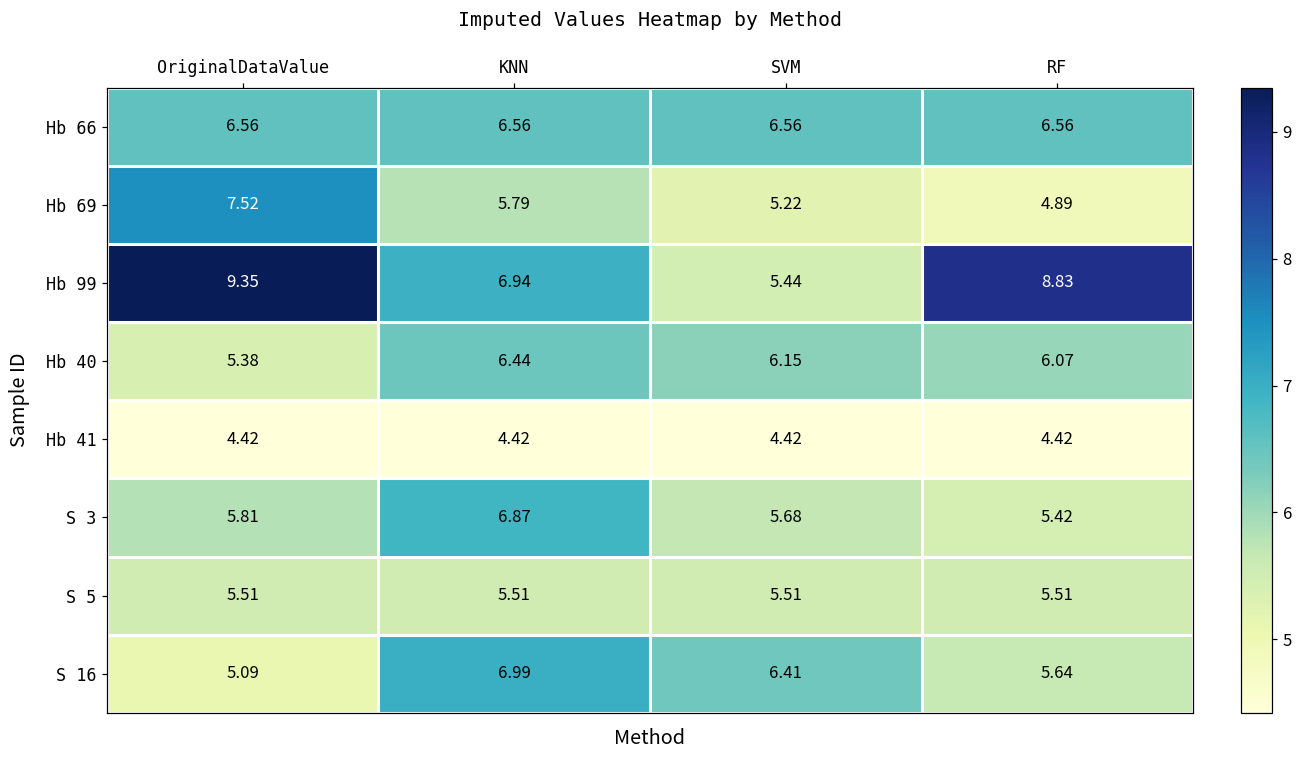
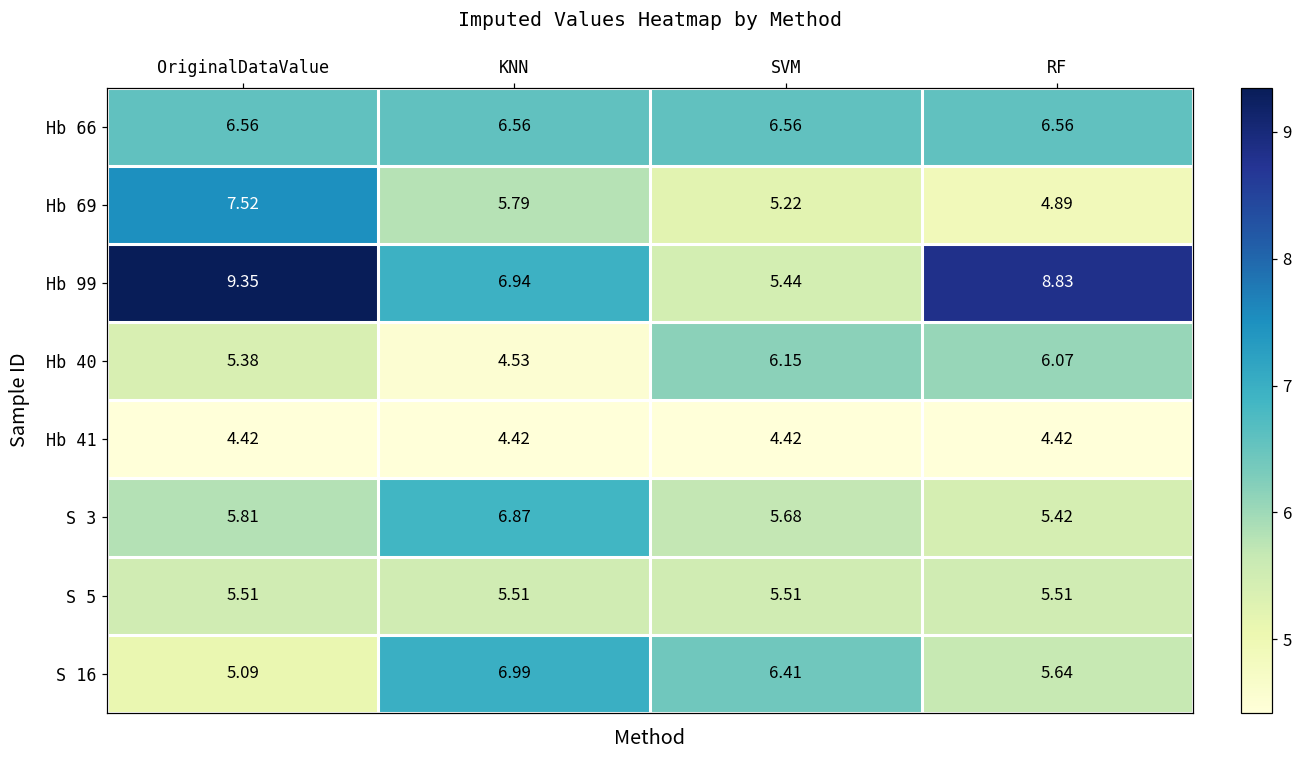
  {
    "Hb 66": {
      "OriginalDataValue": 6.56,
      "KNN": 6.56,
      "SVM": 6.56,
      "RF": 6.56
    },
    "Hb 69": {
      "OriginalDataValue": 7.52,
      "KNN": 5.79,
      "SVM": 5.22,
      "RF": 4.89
    },
    "Hb 99": {
      "OriginalDataValue": 9.35,
      "KNN": 6.94,
      "SVM": 5.44,
      "RF": 8.83
    },
    "Hb 40": {
      "OriginalDataValue": 5.38,
-     "KNN": 6.44,
+     "KNN": 4.53,
      "SVM": 6.15,
      "RF": 6.07
    },
    "Hb 41": {
      "OriginalDataValue": 4.42,
      "KNN": 4.42,
      "SVM": 4.42,
      "RF": 4.42
    },
    "S 3": {
      "OriginalDataValue": 5.81,
      "KNN": 6.87,
      "SVM": 5.68,
      "RF": 5.42
    },
    "S 5": {
      "OriginalDataValue": 5.51,
      "KNN": 5.51,
      "SVM": 5.51,
      "RF": 5.51
    },
    "S 16": {
      "OriginalDataValue": 5.09,
      "KNN": 6.99,
      "SVM": 6.41,
      "RF": 5.64
    }
  }
